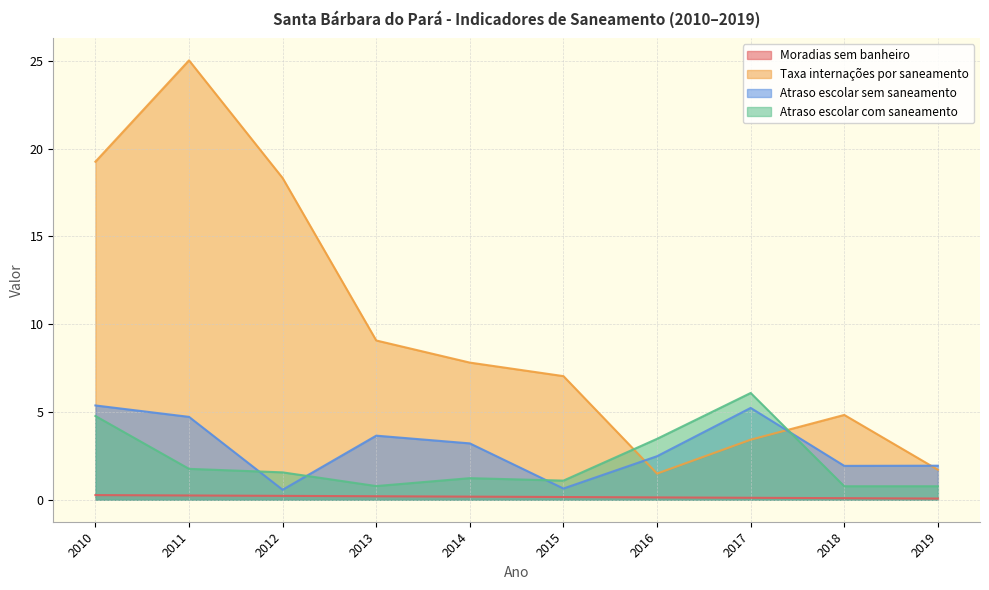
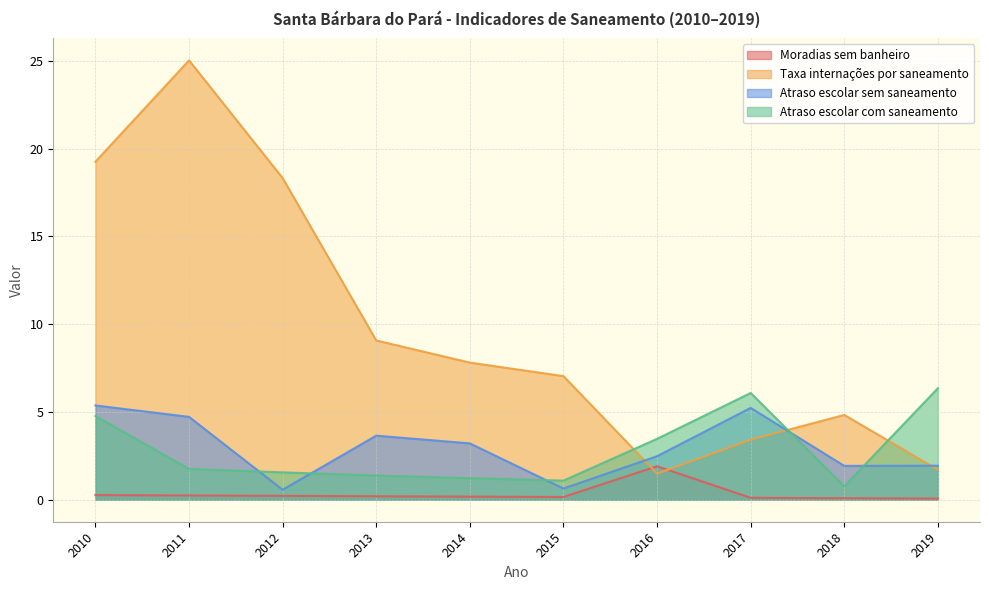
  {
    "Moradias sem banheiro": {
      "2010": 0.3,
      "2011": 0.2,
      "2012": 0.2,
      "2013": 0.2,
      "2014": 0.2,
      "2015": 0.2,
-     "2016": 0.1,
+     "2016": 1.9,
      "2017": 0.1,
      "2018": 0.1,
      "2019": 0.1
    },
    "Taxa internações por saneamento": {
      "2010": 19.3,
      "2011": 25.0,
      "2012": 18.3,
      "2013": 9.1,
      "2014": 7.8,
      "2015": 7.0,
      "2016": 1.5,
      "2017": 3.4,
      "2018": 4.8,
      "2019": 1.7
    },
    "Atraso escolar sem saneamento": {
      "2010": 5.4,
      "2011": 4.7,
      "2012": 0.6,
      "2013": 3.7,
      "2014": 3.2,
      "2015": 0.6,
      "2016": 2.5,
      "2017": 5.2,
      "2018": 1.9,
      "2019": 1.9
    },
    "Atraso escolar com saneamento": {
      "2010": 4.8,
      "2011": 1.8,
      "2012": 1.6,
-     "2013": 0.8,
+     "2013": 1.4,
      "2014": 1.2,
      "2015": 1.1,
      "2016": 3.5,
      "2017": 6.1,
      "2018": 0.8,
-     "2019": 0.8
+     "2019": 6.4
    }
  }
